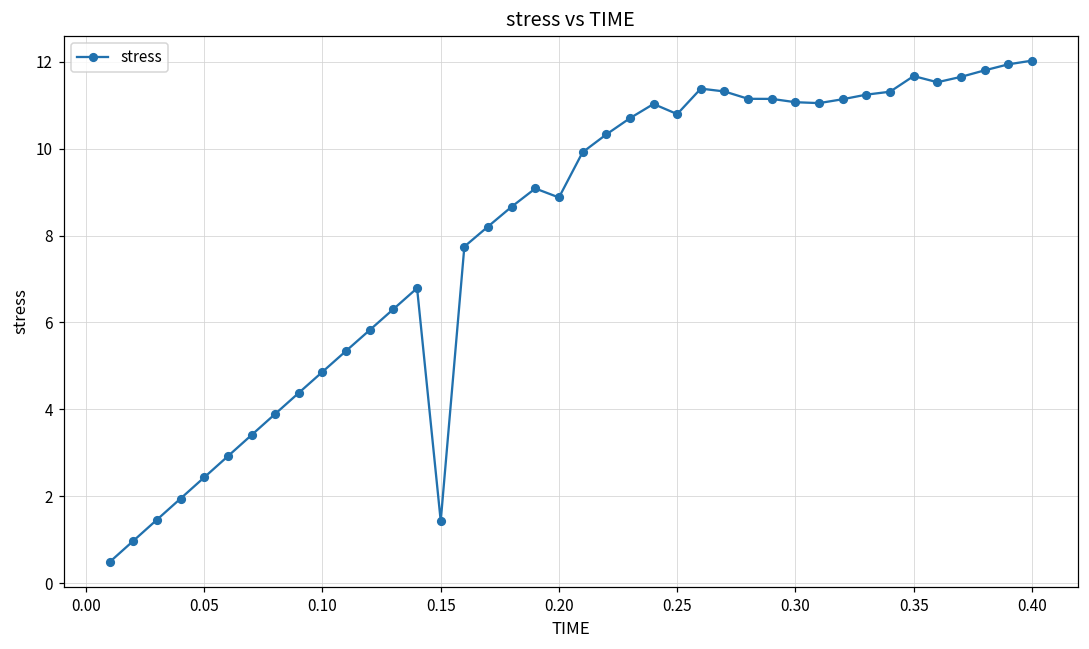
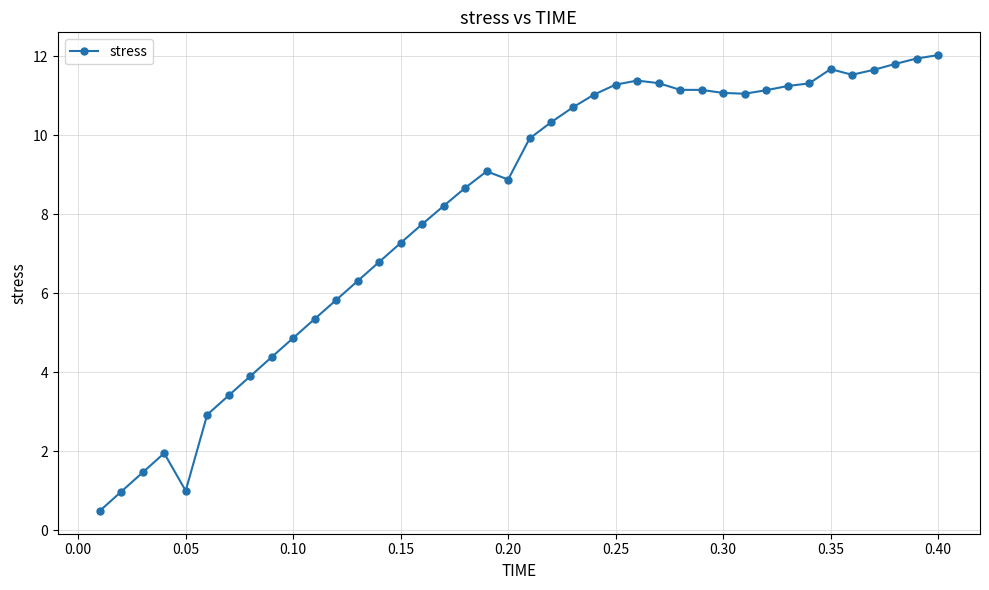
  {
-   "0.05": 2.4,
+   "0.05": 1.0,
    "0.10": 4.9,
-   "0.15": 1.4,
+   "0.15": 7.3,
    "0.20": 8.9,
-   "0.25": 10.8,
+   "0.25": 11.3,
    "0.30": 11.1,
    "0.35": 11.7,
    "0.40": 12.0
  }
